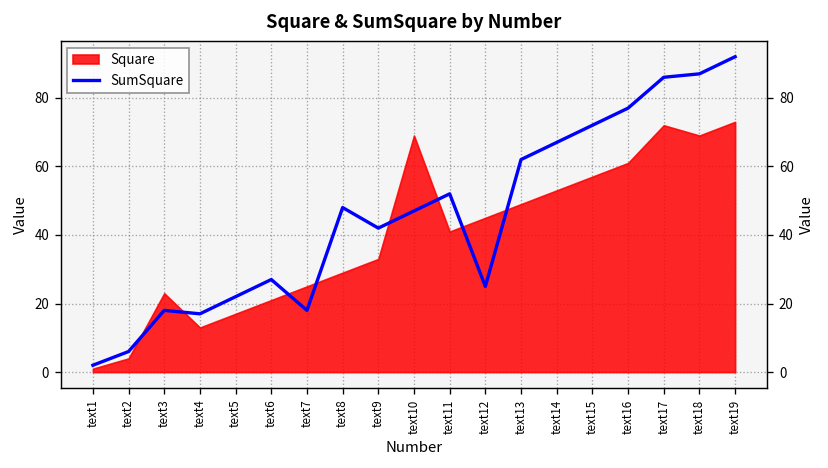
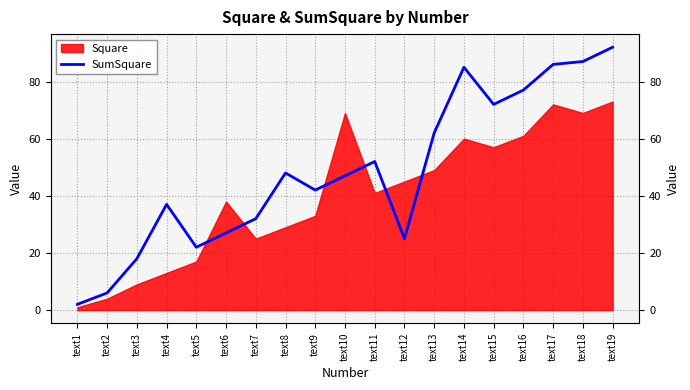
  {
    "SumSquare": {
      "text1": 2,
      "text2": 6,
      "text3": 18,
-     "text4": 17,
+     "text4": 37,
      "text5": 22,
      "text6": 27,
-     "text7": 18,
+     "text7": 32,
      "text8": 48,
      "text9": 42,
      "text10": 47,
      "text11": 52,
      "text12": 25,
      "text13": 62,
-     "text14": 67,
+     "text14": 85,
      "text15": 72,
      "text16": 77,
      "text17": 86,
      "text18": 87,
      "text19": 92
    },
    "Square": {
      "text1": 1,
      "text2": 4,
-     "text3": 23,
+     "text3": 9,
      "text4": 13,
      "text5": 17,
-     "text6": 21,
+     "text6": 38,
      "text7": 25,
      "text8": 29,
      "text9": 33,
      "text10": 69,
      "text11": 41,
      "text12": 45,
      "text13": 49,
-     "text14": 53,
+     "text14": 60,
      "text15": 57,
      "text16": 61,
      "text17": 72,
      "text18": 69,
      "text19": 73
    }
  }
